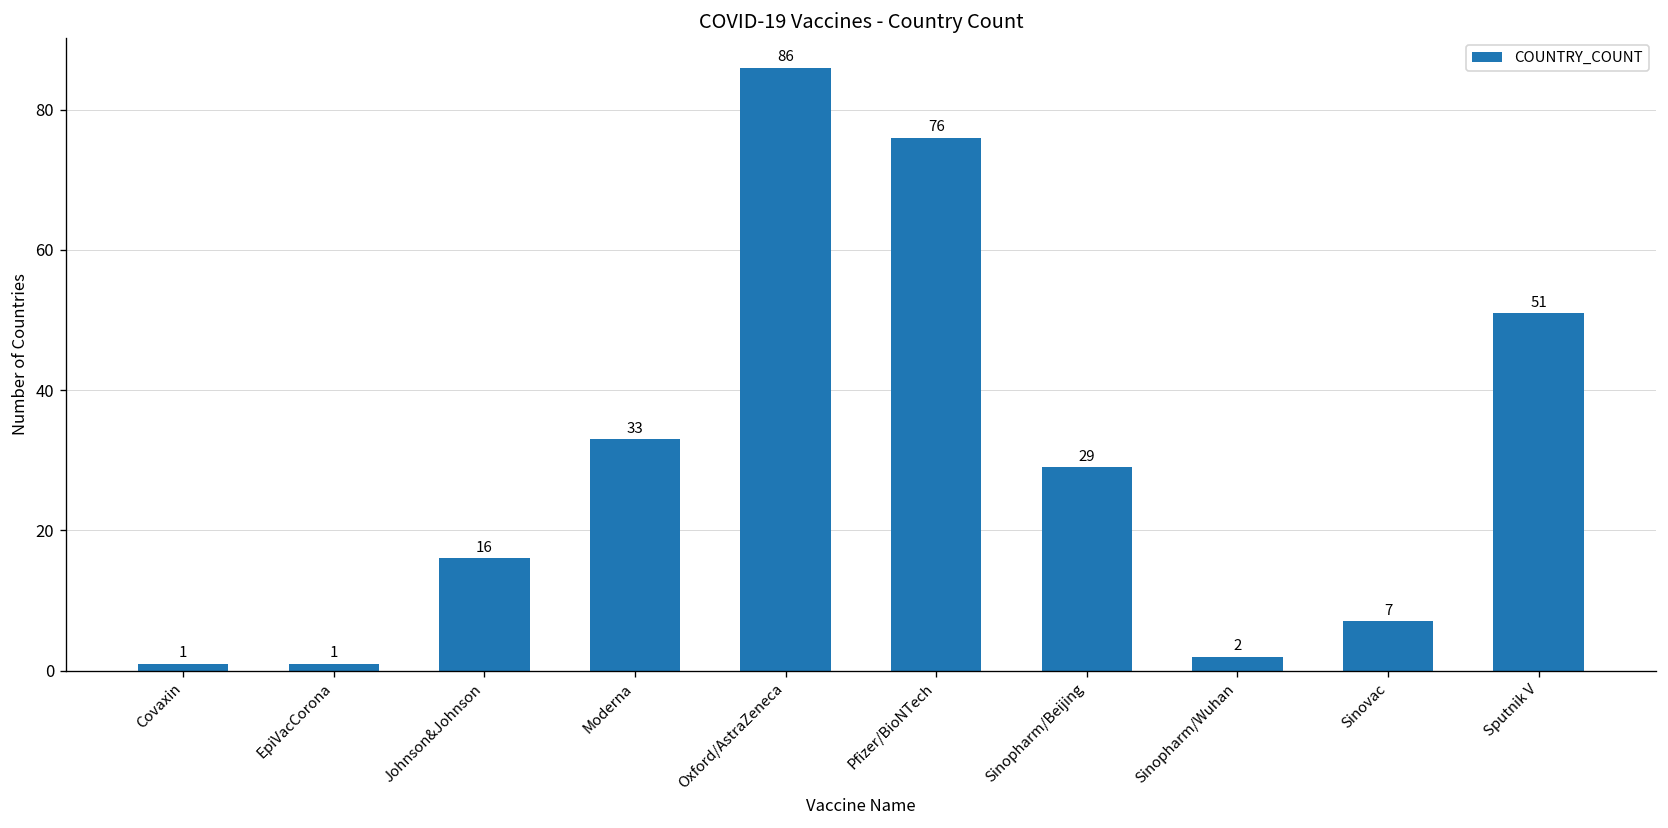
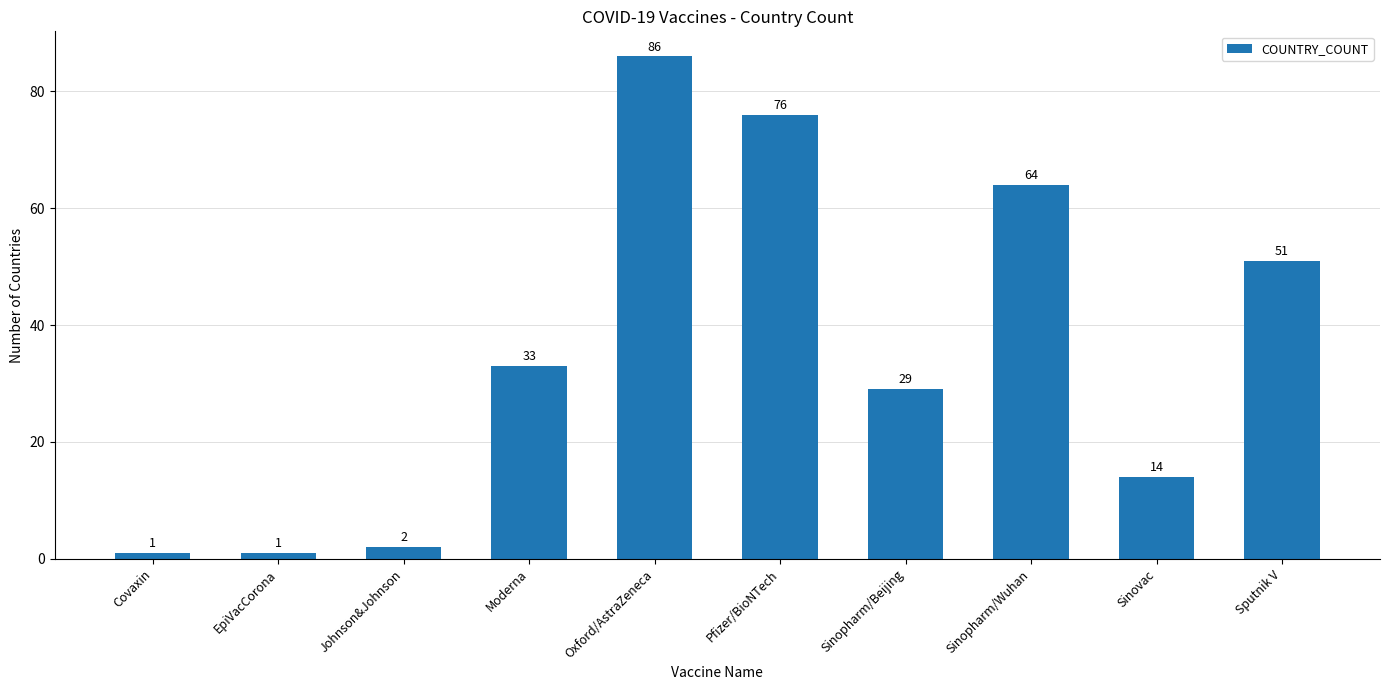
  {
    "Covaxin": 1,
    "EpiVacCorona": 1,
-   "Johnson&Johnson": 16,
+   "Johnson&Johnson": 2,
    "Moderna": 33,
    "Oxford/AstraZeneca": 86,
    "Pfizer/BioNTech": 76,
    "Sinopharm/Beijing": 29,
-   "Sinopharm/Wuhan": 2,
-   "Sinovac": 7,
+   "Sinopharm/Wuhan": 64,
+   "Sinovac": 14,
    "Sputnik V": 51
  }
